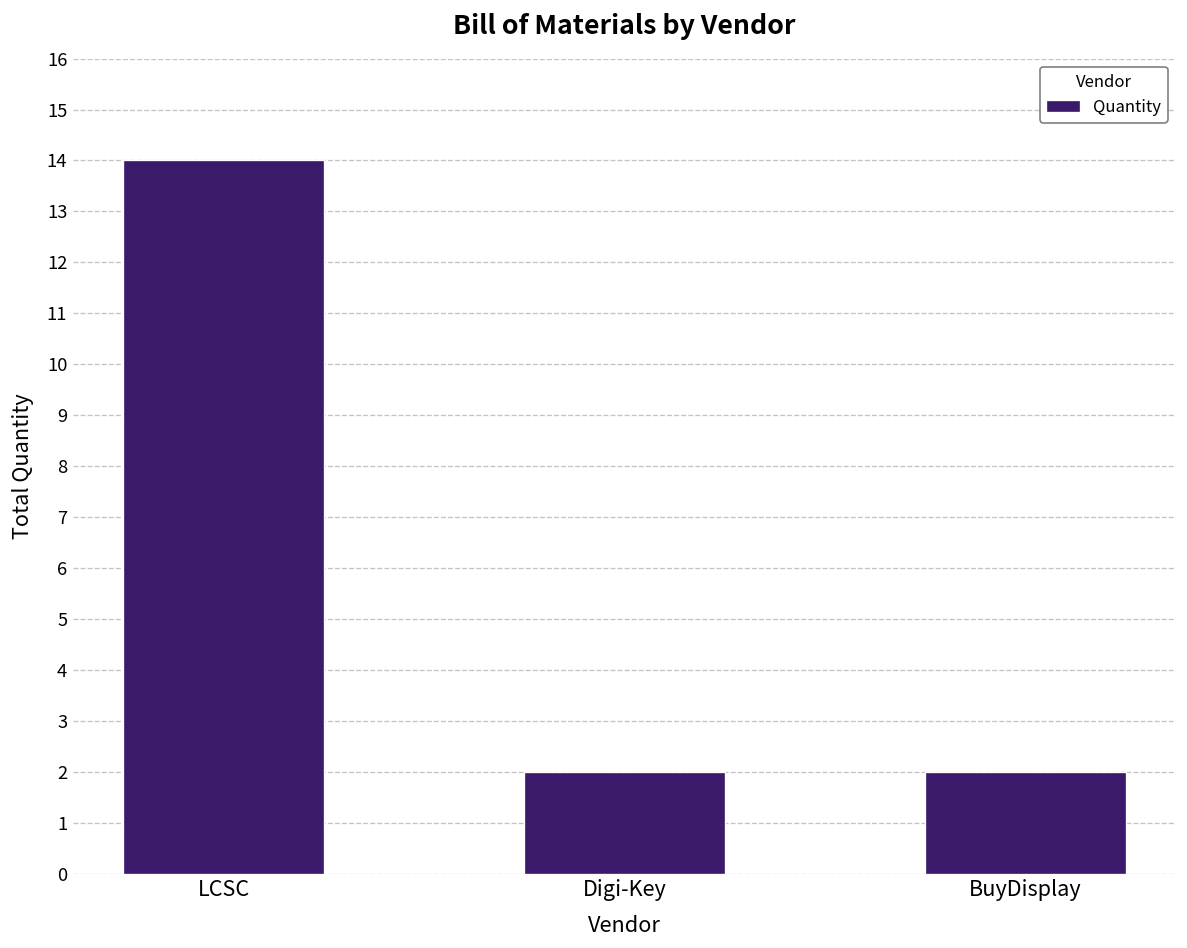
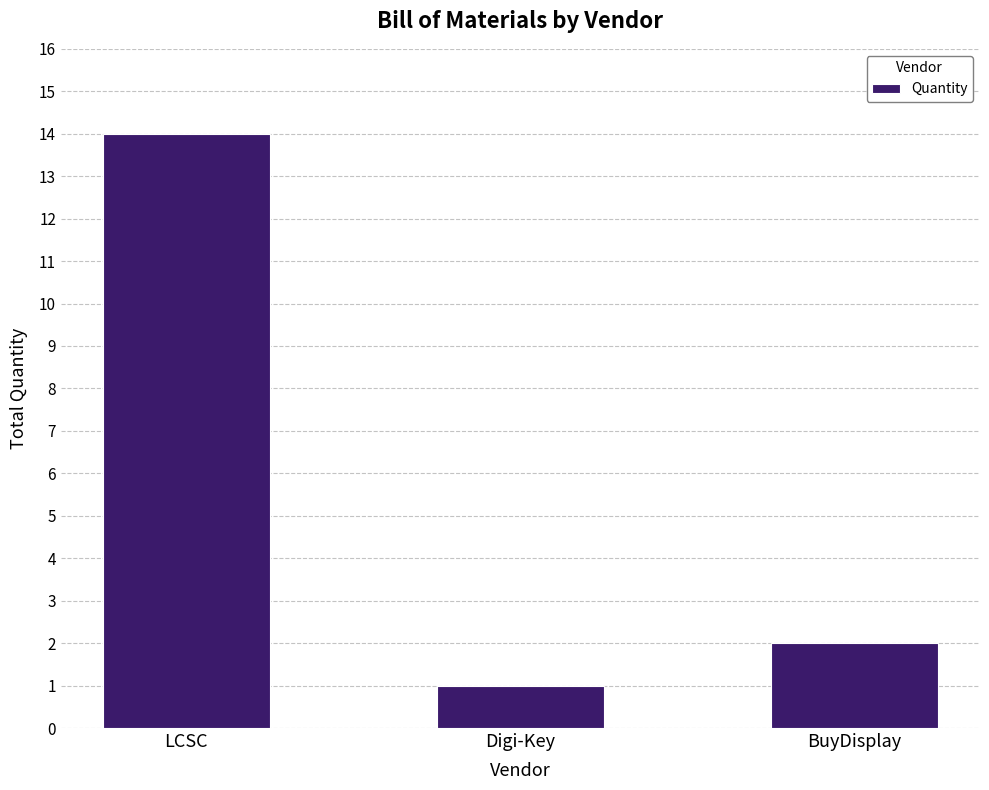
  {
    "LCSC": 14,
-   "Digi-Key": 2,
+   "Digi-Key": 1,
    "BuyDisplay": 2
  }
